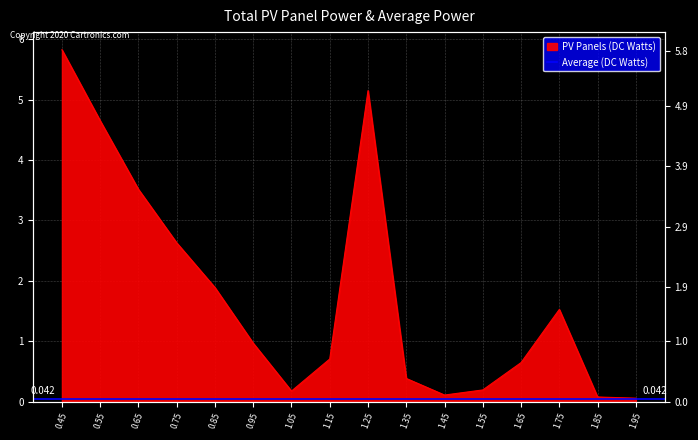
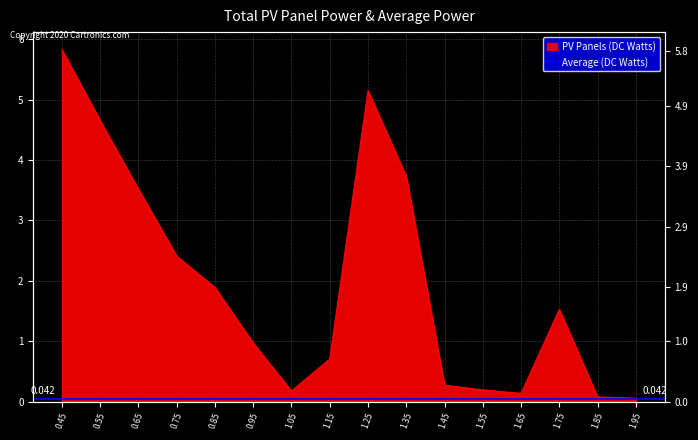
  {
    "0.45": 5.8,
    "0.55": 4.7,
    "0.65": 3.5,
-   "0.75": 2.6,
+   "0.75": 2.4,
    "0.85": 1.9,
    "0.95": 1.0,
    "1.05": 0.2,
    "1.15": 0.7,
    "1.25": 5.1,
-   "1.35": 0.4,
-   "1.45": 0.1,
+   "1.35": 3.7,
+   "1.45": 0.3,
    "1.55": 0.2,
-   "1.65": 0.6,
+   "1.65": 0.1,
    "1.75": 1.5,
    "1.85": 0.1
  }
